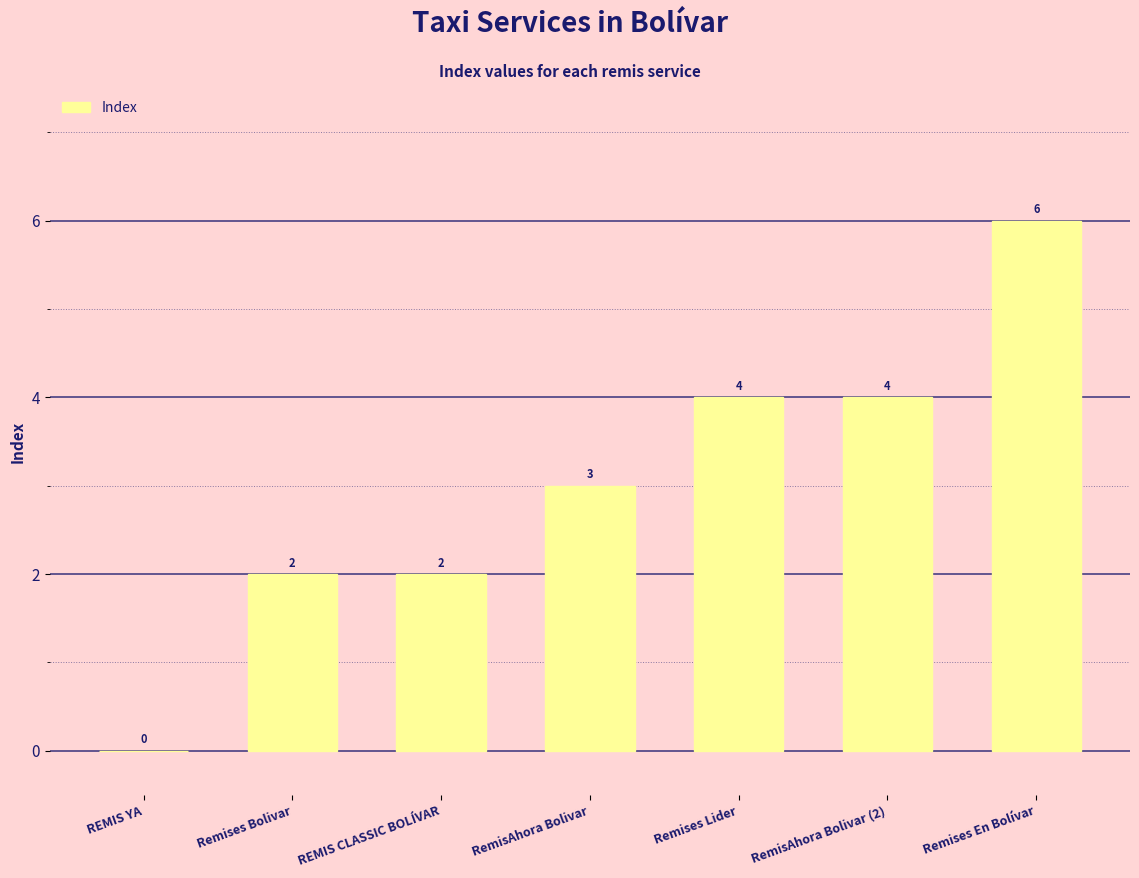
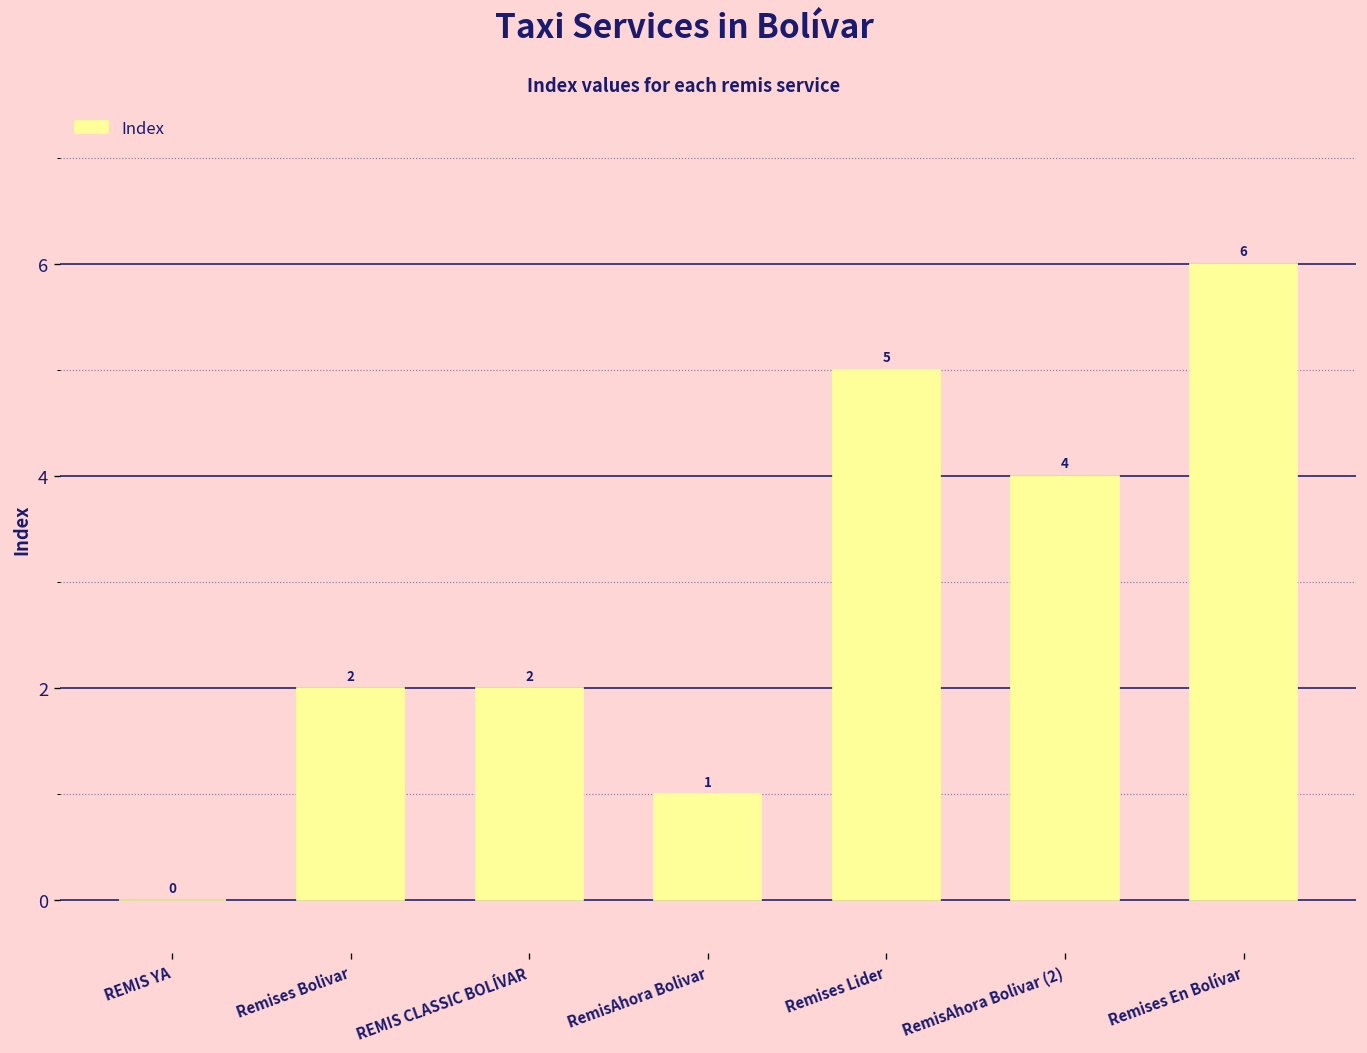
  {
    "REMIS YA": 0,
    "Remises Bolivar": 2,
    "REMIS CLASSIC BOLÍVAR": 2,
-   "RemisAhora Bolivar": 3,
-   "Remises Lider": 4,
+   "RemisAhora Bolivar": 1,
+   "Remises Lider": 5,
    "RemisAhora Bolivar (2)": 4,
    "Remises En Bolívar": 6
  }
